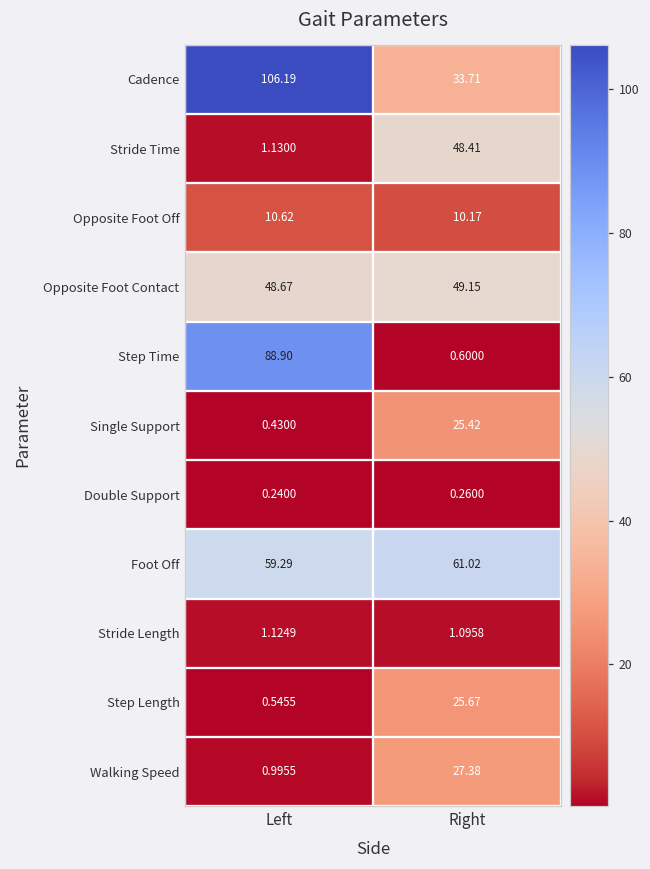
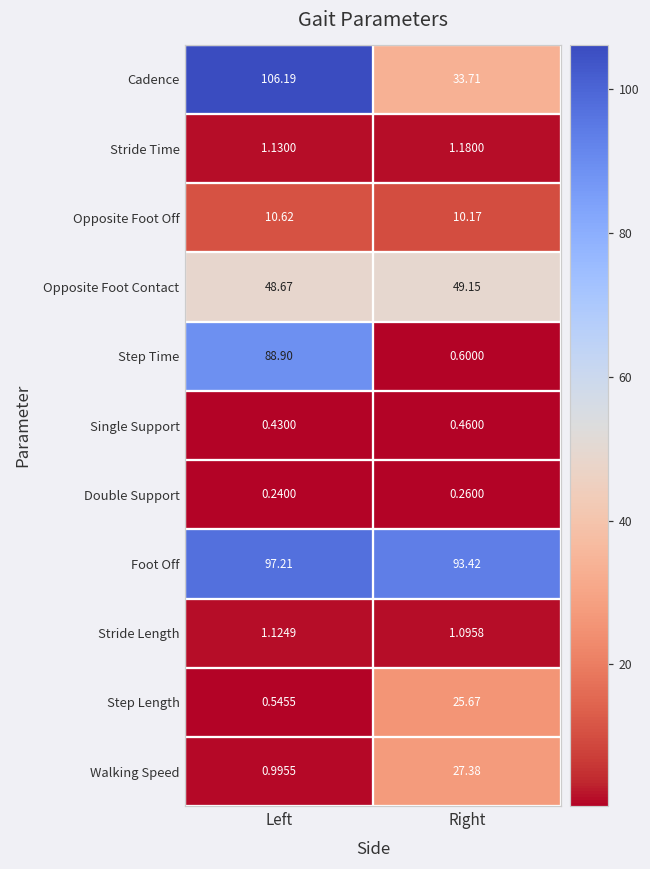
  {
    "Cadence": {
      "Left": 106.19,
      "Right": 33.71
    },
    "Stride Time": {
      "Left": 1.1300,
-     "Right": 48.41
+     "Right": 1.1800
    },
    "Opposite Foot Off": {
      "Left": 10.62,
      "Right": 10.17
    },
    "Opposite Foot Contact": {
      "Left": 48.67,
      "Right": 49.15
    },
    "Step Time": {
      "Left": 88.90,
      "Right": 0.6000
    },
    "Single Support": {
      "Left": 0.4300,
-     "Right": 25.42
+     "Right": 0.4600
    },
    "Double Support": {
      "Left": 0.2400,
      "Right": 0.2600
    },
    "Foot Off": {
-     "Left": 59.29,
-     "Right": 61.02
+     "Left": 97.21,
+     "Right": 93.42
    },
    "Stride Length": {
      "Left": 1.1249,
      "Right": 1.0958
    },
    "Step Length": {
      "Left": 0.5455,
      "Right": 25.67
    },
    "Walking Speed": {
      "Left": 0.9955,
      "Right": 27.38
    }
  }
